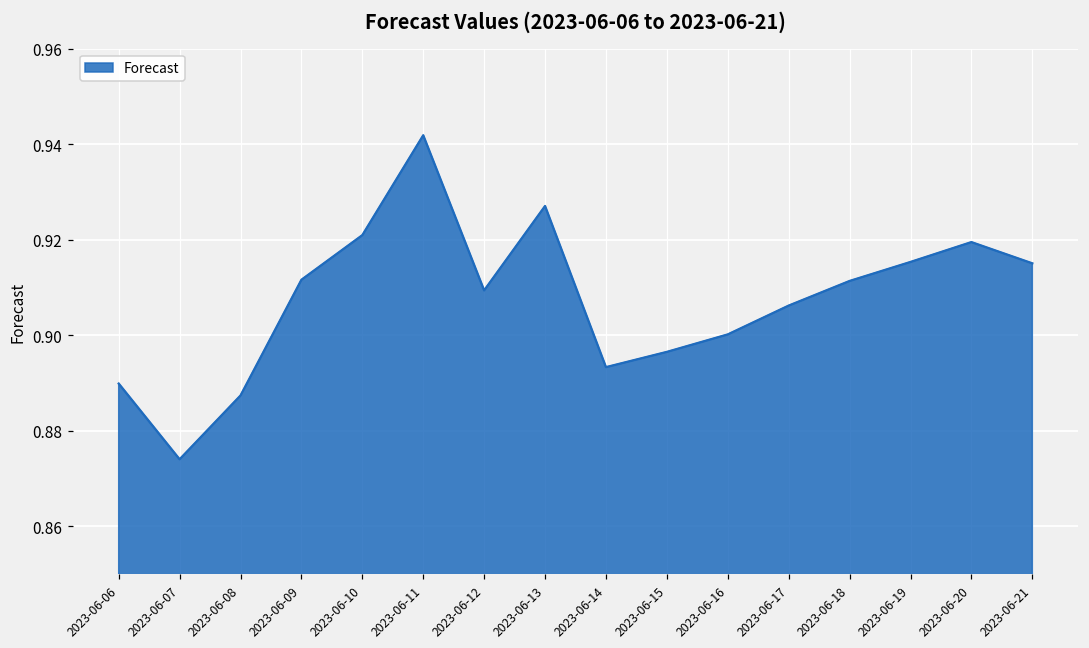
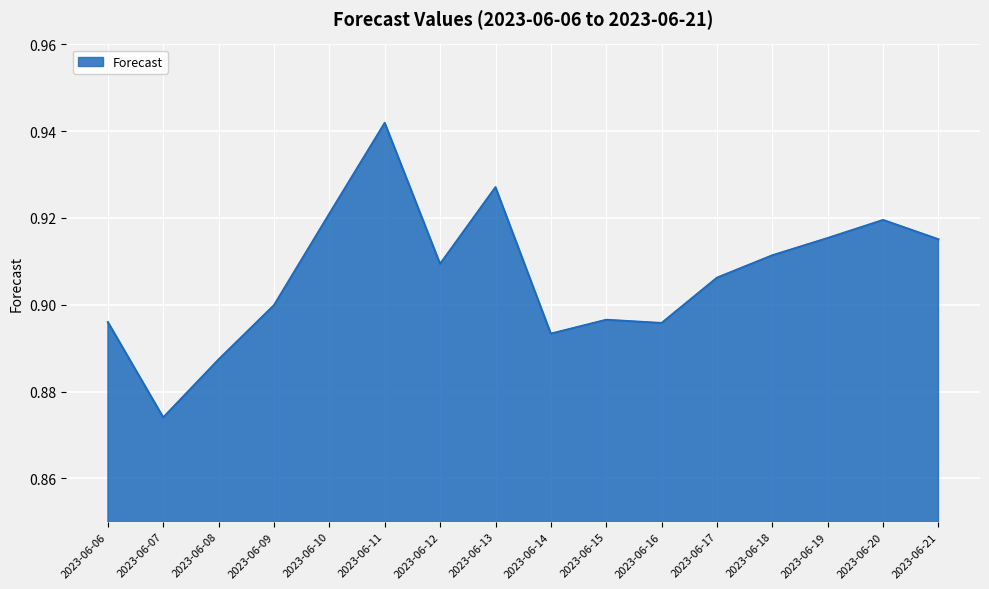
  {
-   "2023-06-06": 0.890,
+   "2023-06-06": 0.896,
    "2023-06-07": 0.874,
    "2023-06-08": 0.887,
-   "2023-06-09": 0.912,
+   "2023-06-09": 0.900,
    "2023-06-10": 0.921,
    "2023-06-11": 0.942,
    "2023-06-12": 0.909,
    "2023-06-13": 0.927,
    "2023-06-14": 0.893,
    "2023-06-15": 0.897,
-   "2023-06-16": 0.900,
+   "2023-06-16": 0.896,
    "2023-06-17": 0.906,
    "2023-06-18": 0.911,
    "2023-06-19": 0.915,
    "2023-06-20": 0.920,
    "2023-06-21": 0.915
  }
